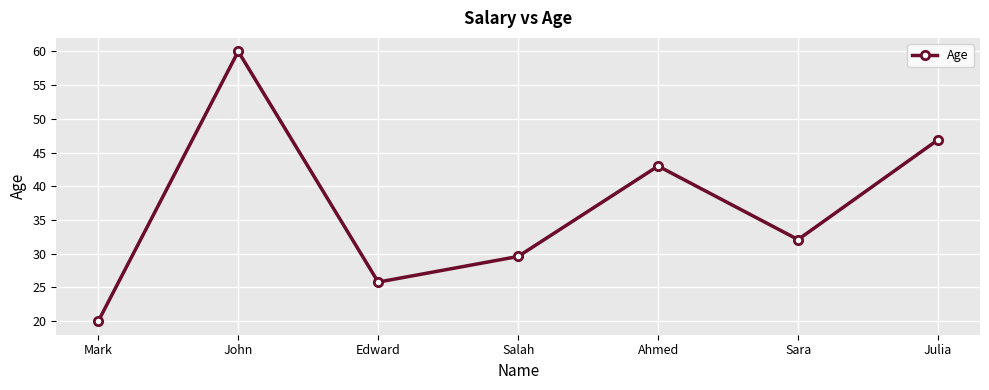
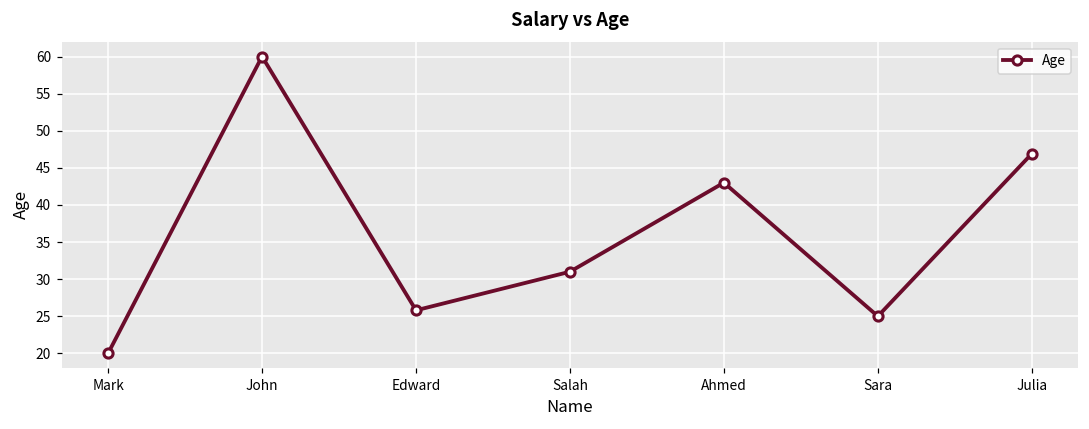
  {
    "Mark": 20,
    "John": 60,
    "Edward": 26,
-   "Salah": 30,
+   "Salah": 31,
    "Ahmed": 43,
-   "Sara": 32,
+   "Sara": 25,
    "Julia": 47
  }
